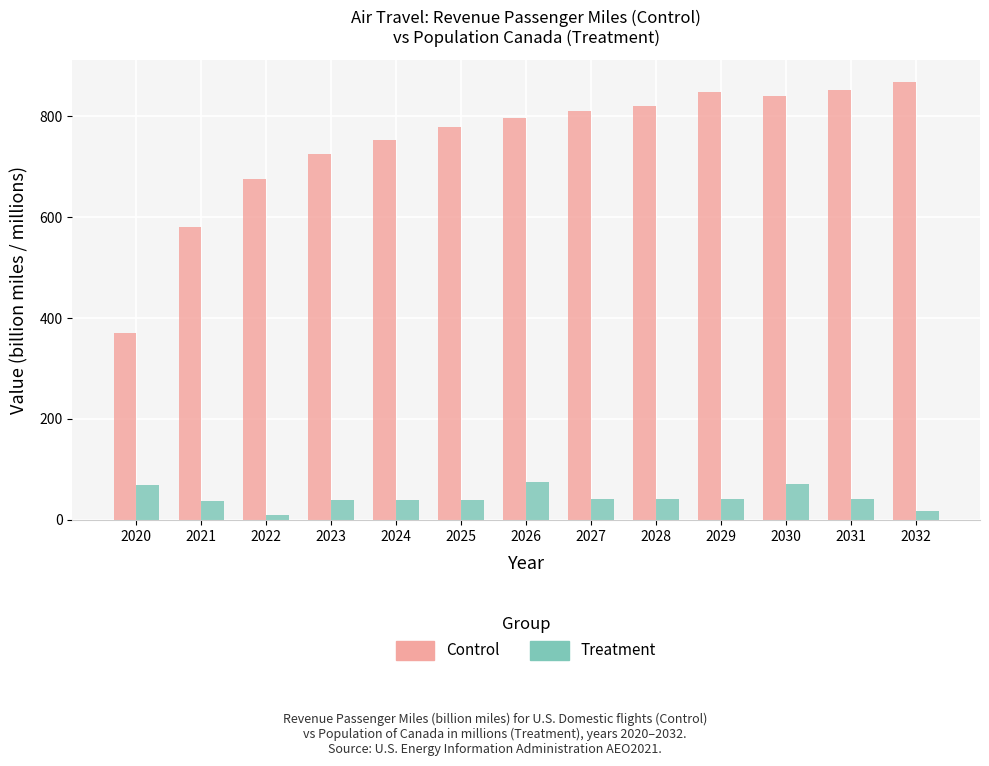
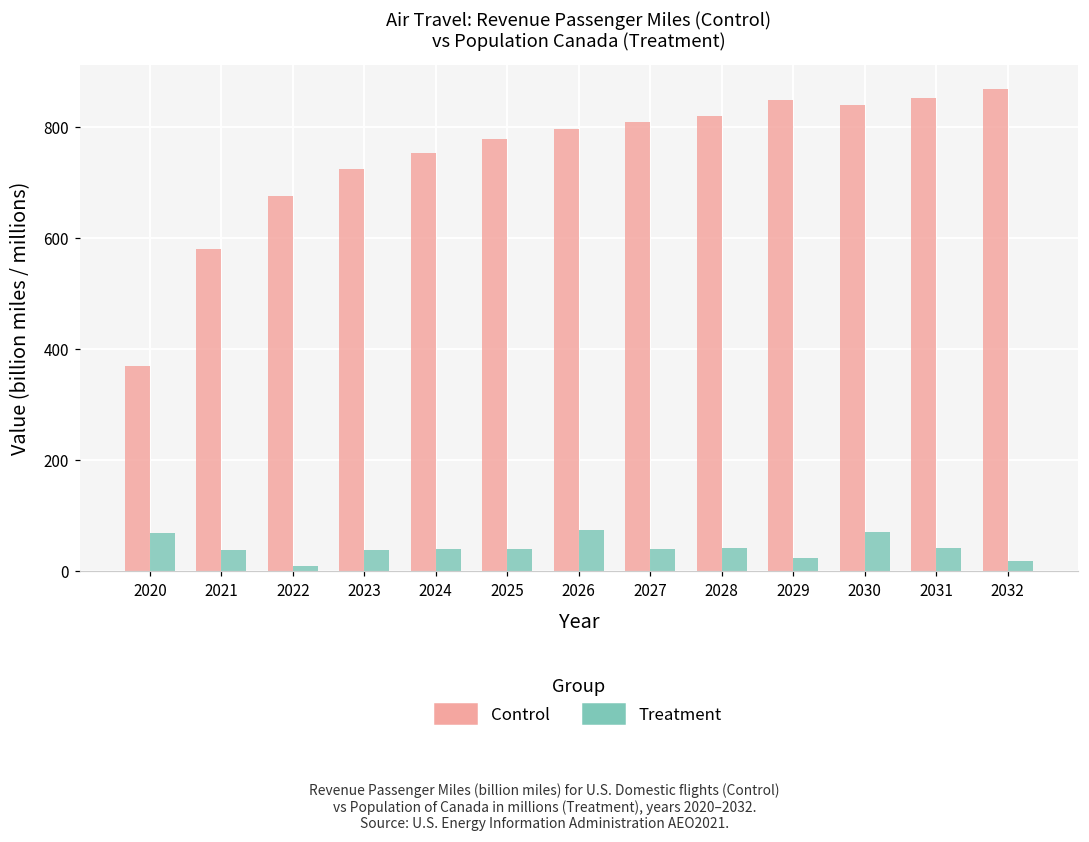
  {
    "Control": {
      "2020": 370,
      "2021": 580,
      "2022": 680,
      "2023": 720,
      "2024": 750,
      "2025": 780,
      "2026": 800,
      "2027": 810,
      "2028": 820,
      "2029": 850,
      "2030": 840,
      "2031": 850,
      "2032": 870
    },
    "Treatment": {
      "2020": 70,
      "2021": 40,
      "2022": 10,
      "2023": 40,
      "2024": 40,
      "2025": 40,
      "2026": 70,
      "2027": 40,
      "2028": 40,
-     "2029": 40,
+     "2029": 20,
      "2030": 70,
      "2031": 40,
      "2032": 20
    }
  }
